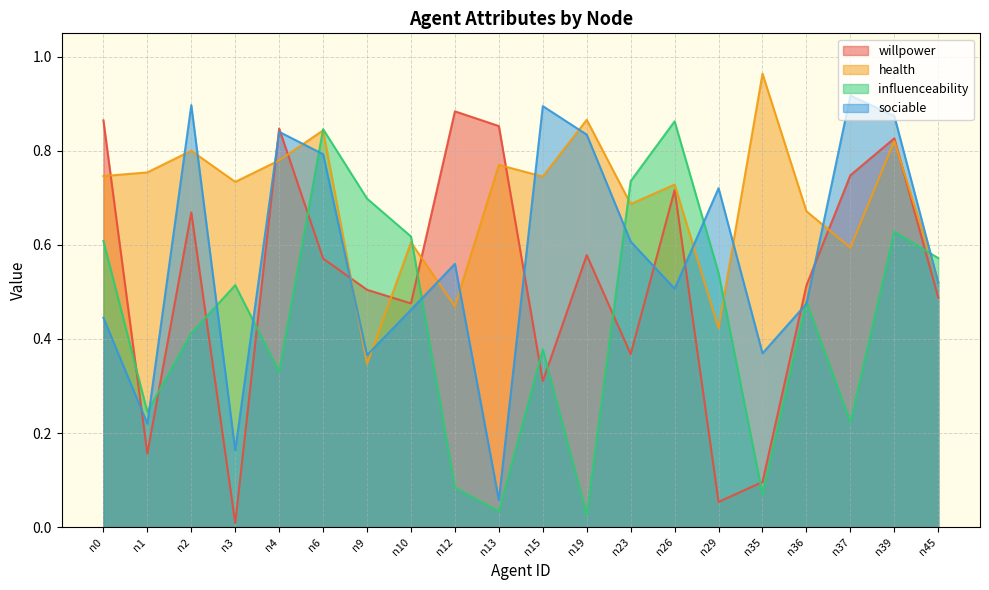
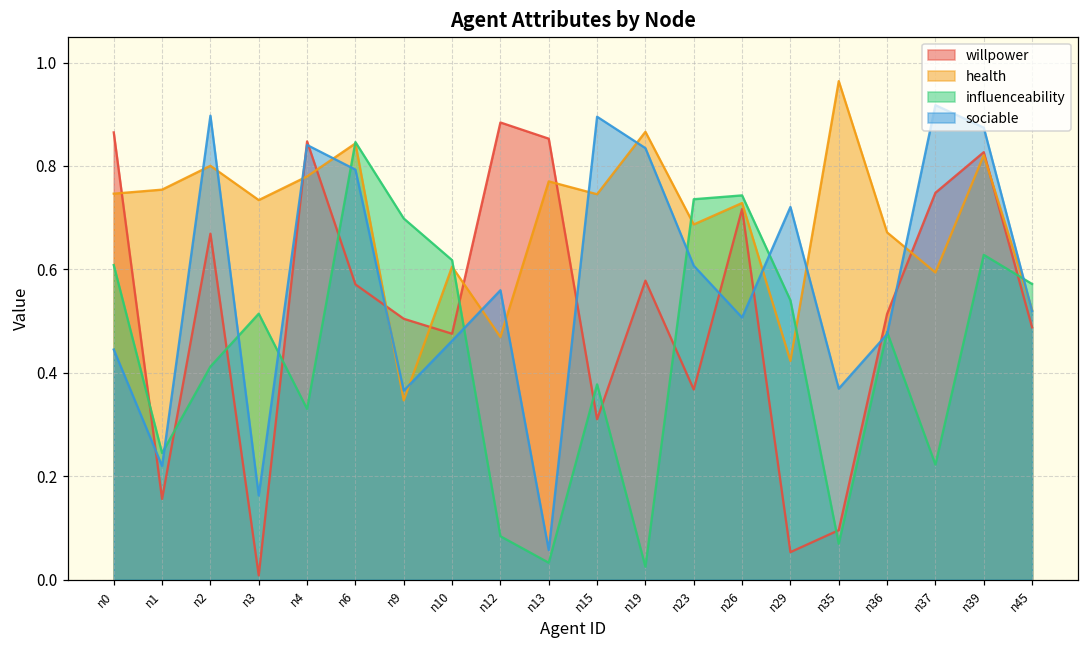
  {
    "willpower": {
      "n0": 0.86,
      "n1": 0.16,
      "n2": 0.67,
      "n3": 0.01,
      "n4": 0.85,
      "n6": 0.57,
      "n9": 0.50,
      "n10": 0.48,
      "n12": 0.88,
      "n13": 0.85,
      "n15": 0.31,
      "n19": 0.58,
      "n23": 0.37,
      "n26": 0.72,
      "n29": 0.05,
      "n35": 0.10,
      "n36": 0.51,
      "n37": 0.75,
      "n39": 0.83,
      "n45": 0.49
    },
    "health": {
      "n0": 0.75,
      "n1": 0.75,
      "n2": 0.80,
      "n3": 0.73,
      "n4": 0.78,
      "n9": 0.35,
      "n10": 0.61,
      "n12": 0.47,
      "n13": 0.77,
      "n15": 0.75,
      "n19": 0.87,
      "n23": 0.69,
      "n26": 0.73,
      "n29": 0.42,
      "n35": 0.96,
      "n36": 0.67,
      "n37": 0.59,
      "n39": 0.82
    },
    "influenceability": {
      "n0": 0.61,
      "n1": 0.24,
      "n2": 0.41,
      "n3": 0.51,
      "n4": 0.33,
      "n9": 0.70,
      "n10": 0.62,
      "n12": 0.08,
      "n13": 0.03,
      "n15": 0.38,
      "n19": 0.03,
      "n23": 0.74,
-     "n26": 0.86,
+     "n26": 0.74,
      "n29": 0.54,
      "n35": 0.07,
      "n37": 0.22,
      "n39": 0.63,
      "n45": 0.57
    },
    "sociable": {
      "n0": 0.45,
      "n1": 0.22,
      "n2": 0.90,
      "n3": 0.16,
      "n4": 0.84,
      "n6": 0.79,
      "n9": 0.37,
      "n10": 0.46,
      "n12": 0.56,
      "n13": 0.06,
      "n15": 0.90,
      "n19": 0.83,
      "n23": 0.61,
      "n26": 0.51,
      "n29": 0.72,
      "n35": 0.37
    }
  }
